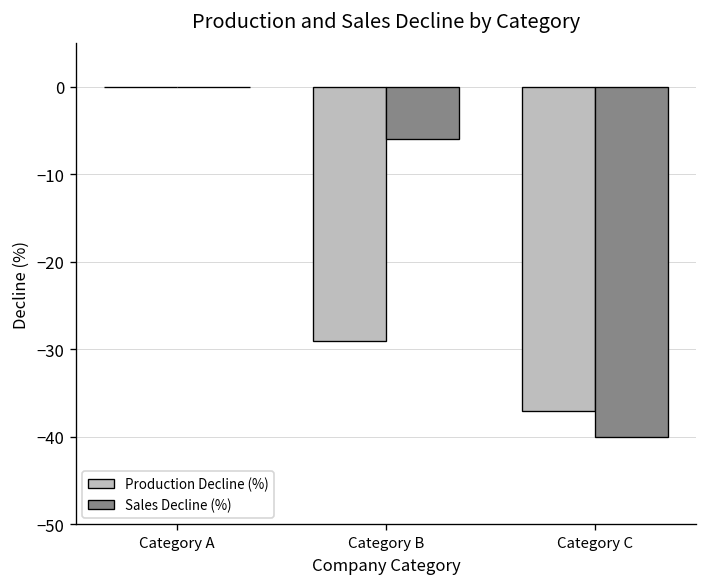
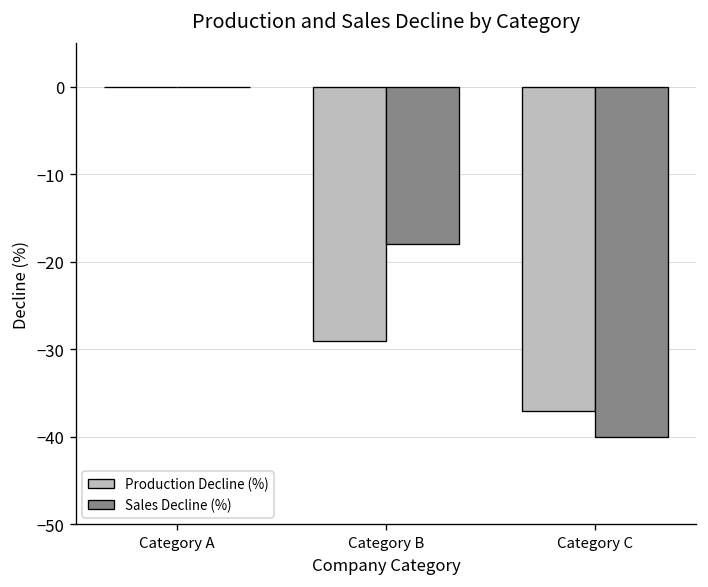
  {
    "Production Decline (%)": {
      "Category A": 0,
      "Category B": -29,
      "Category C": -37
    },
    "Sales Decline (%)": {
      "Category A": 0,
-     "Category B": -6,
+     "Category B": -18,
      "Category C": -40
    }
  }
